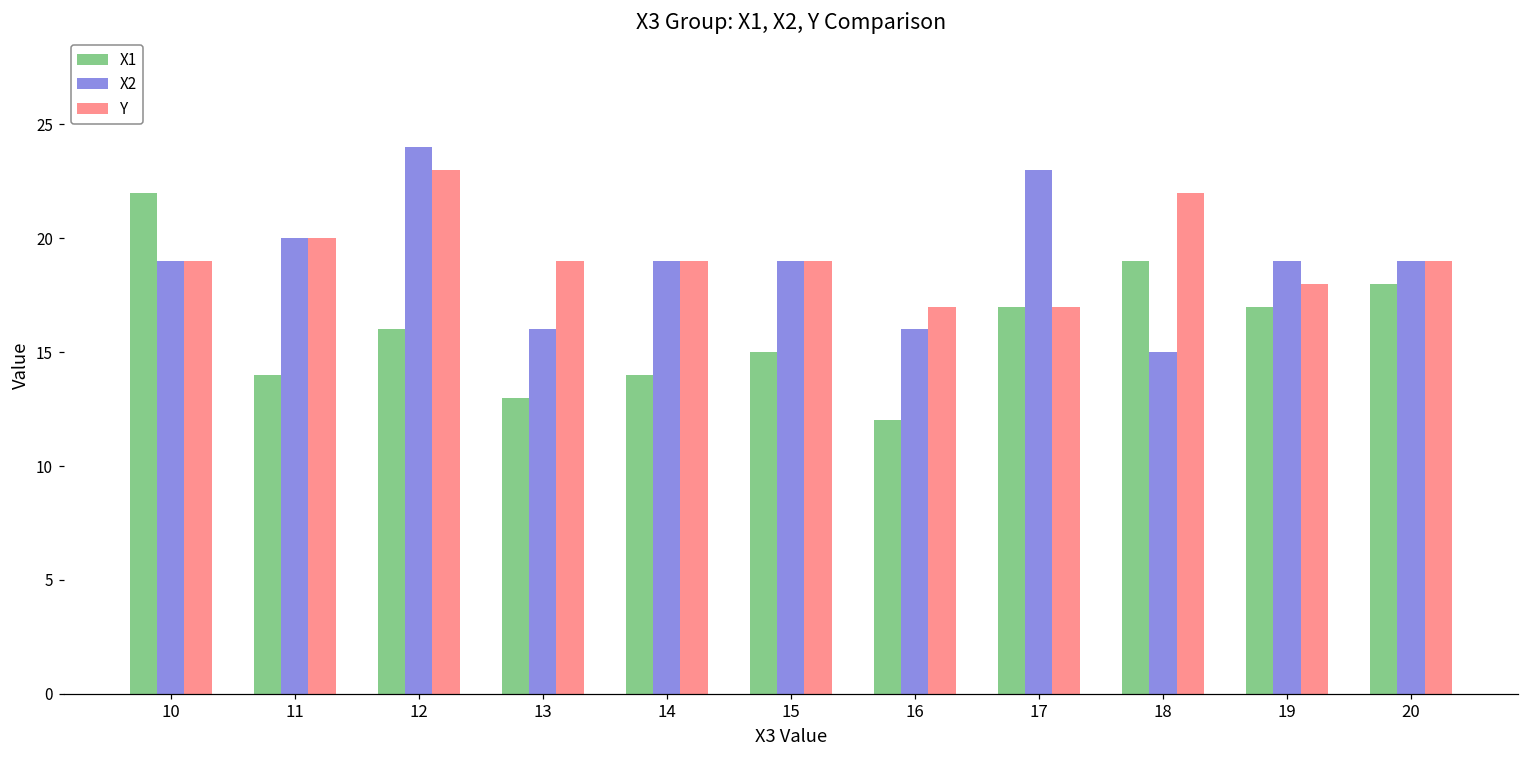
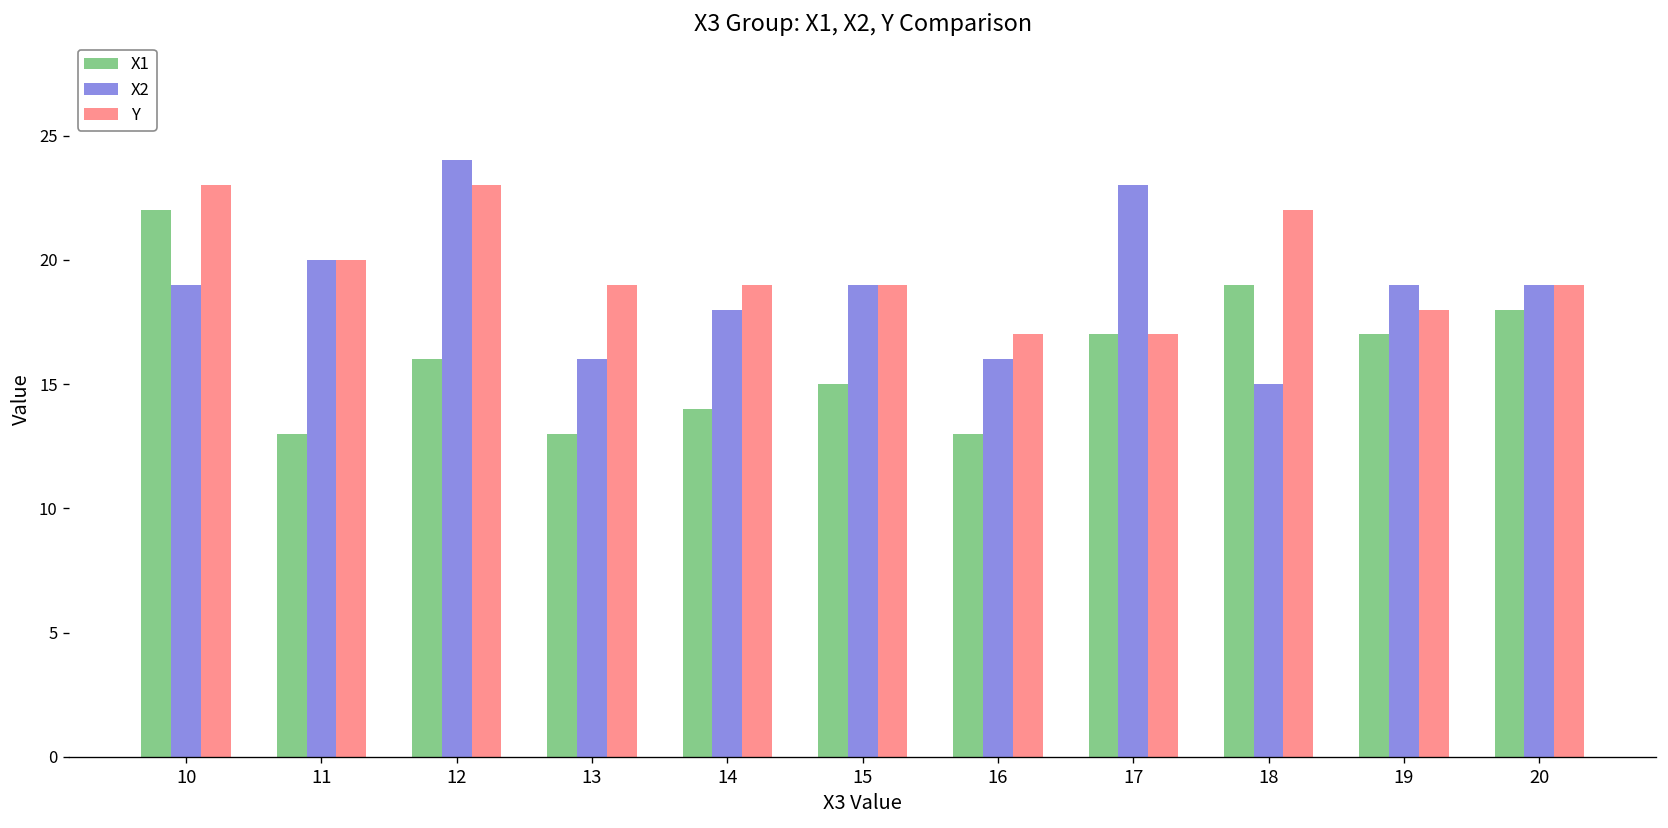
  {
    "X1": {
      "10": 22,
-     "11": 14,
+     "11": 13,
      "12": 16,
      "13": 13,
      "14": 14,
      "15": 15,
-     "16": 12,
+     "16": 13,
      "17": 17,
      "18": 19,
      "19": 17,
      "20": 18
    },
    "X2": {
      "10": 19,
      "11": 20,
      "12": 24,
      "13": 16,
-     "14": 19,
+     "14": 18,
      "15": 19,
      "16": 16,
      "17": 23,
      "18": 15,
      "19": 19,
      "20": 19
    },
    "Y": {
-     "10": 19,
+     "10": 23,
      "11": 20,
      "12": 23,
      "13": 19,
      "14": 19,
      "15": 19,
      "16": 17,
      "17": 17,
      "18": 22,
      "19": 18,
      "20": 19
    }
  }
